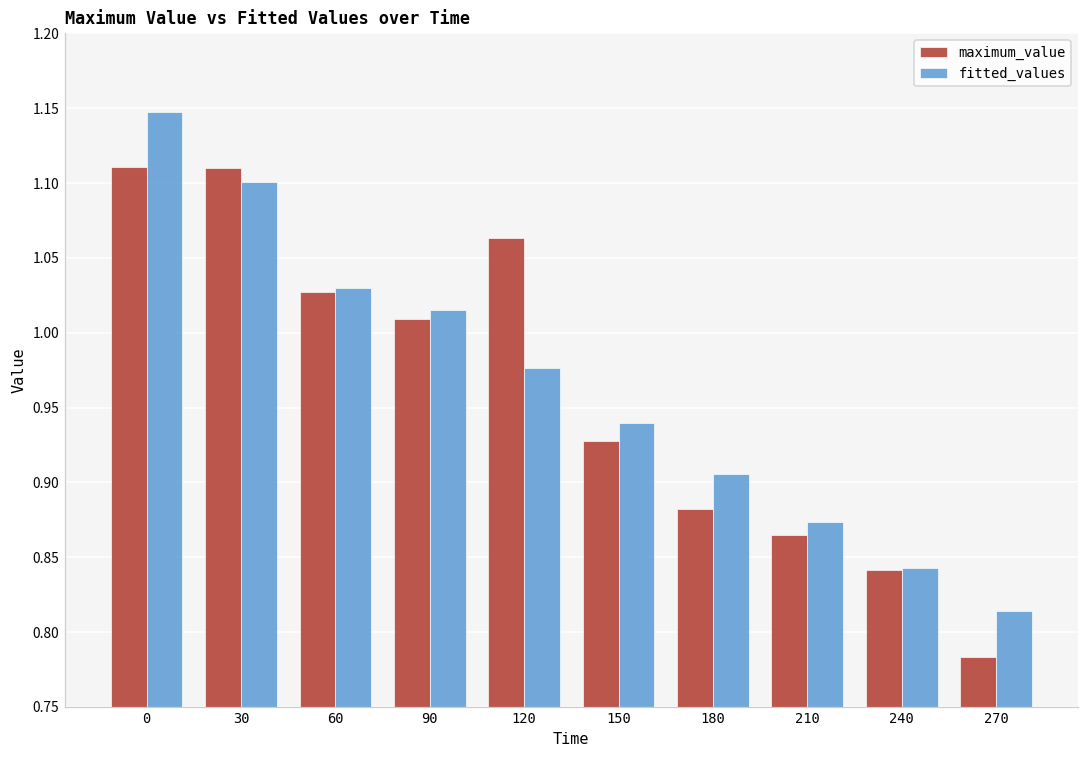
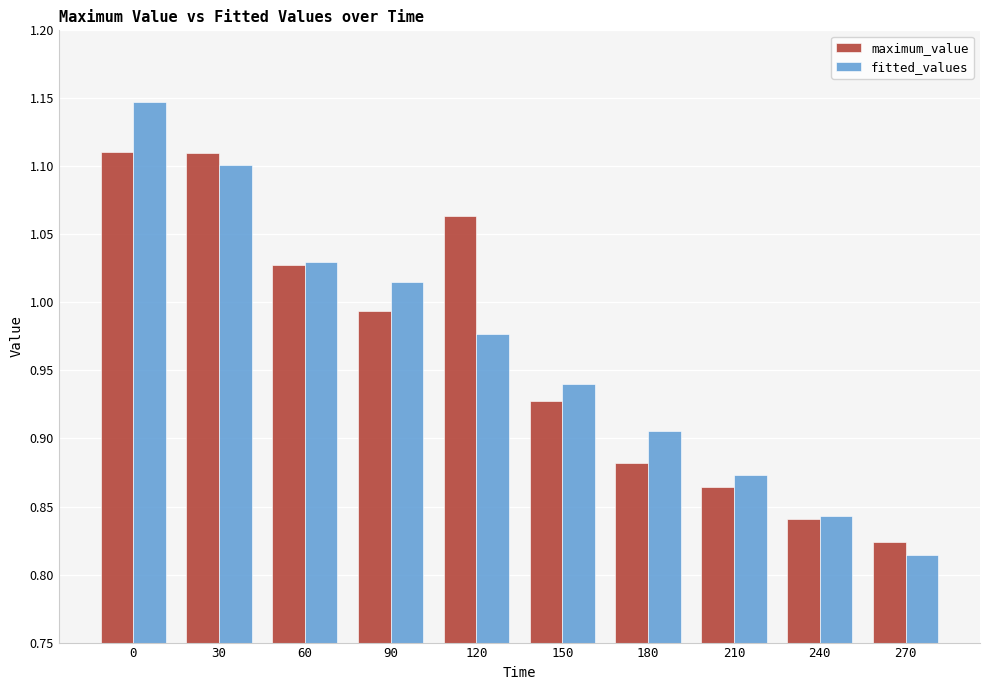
  {
    "maximum_value": {
      "0": 1.111,
      "30": 1.110,
      "60": 1.027,
-     "90": 1.009,
+     "90": 0.993,
      "120": 1.064,
      "150": 0.928,
      "180": 0.882,
      "210": 0.865,
      "240": 0.841,
-     "270": 0.783
+     "270": 0.824
    },
    "fitted_values": {
      "0": 1.148,
      "30": 1.101,
      "60": 1.030,
      "90": 1.015,
      "120": 0.976,
      "150": 0.940,
      "180": 0.906,
      "210": 0.873,
      "240": 0.843,
      "270": 0.814
    }
  }
